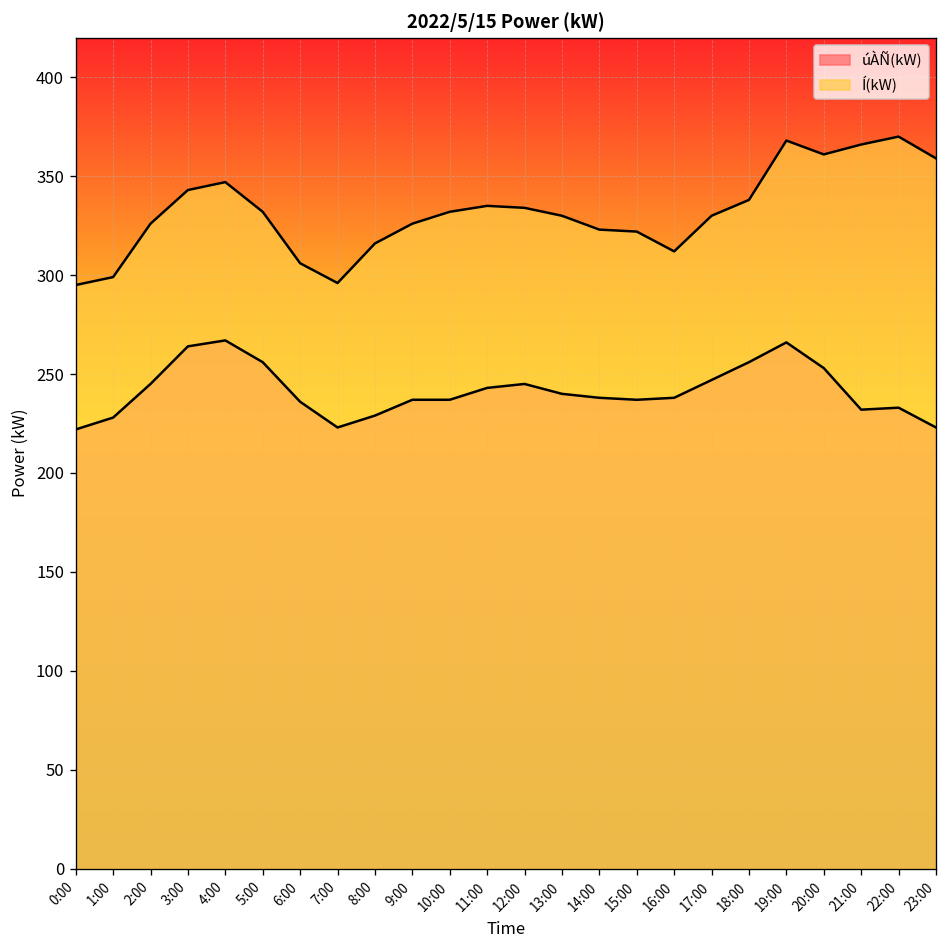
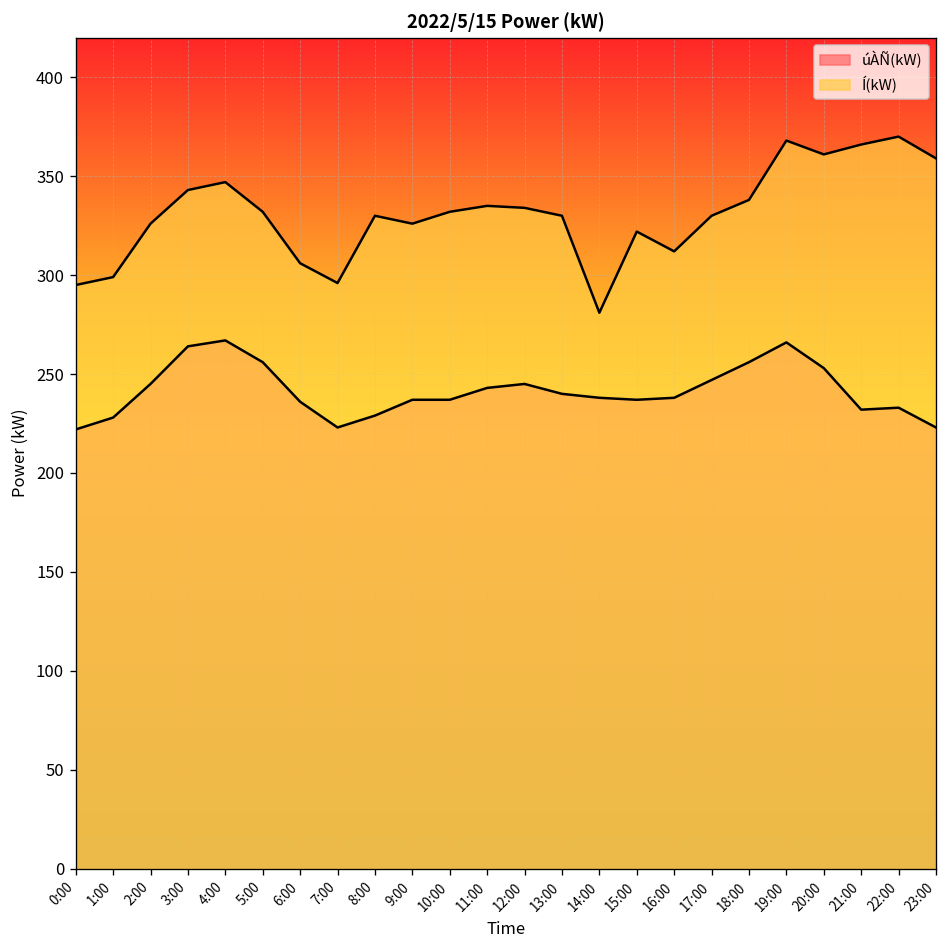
  {
    "úÀÑ(kW)": {
      "0:00": 222,
      "1:00": 228,
      "2:00": 245,
      "3:00": 264,
      "4:00": 267,
      "5:00": 256,
      "6:00": 236,
      "7:00": 223,
      "8:00": 229,
      "9:00": 237,
      "10:00": 237,
      "11:00": 243,
      "12:00": 245,
      "13:00": 240,
      "14:00": 238,
      "15:00": 237,
      "16:00": 238,
      "17:00": 247,
      "18:00": 256,
      "19:00": 266,
      "20:00": 253,
      "21:00": 232,
      "22:00": 233,
      "23:00": 223
    },
    "Í(kW)": {
      "0:00": 295,
      "1:00": 299,
      "2:00": 326,
      "3:00": 343,
      "4:00": 347,
      "5:00": 332,
      "6:00": 306,
      "7:00": 296,
-     "8:00": 316,
+     "8:00": 330,
      "9:00": 326,
      "10:00": 332,
      "11:00": 335,
      "12:00": 334,
      "13:00": 330,
-     "14:00": 323,
+     "14:00": 281,
      "15:00": 322,
      "16:00": 312,
      "17:00": 330,
      "18:00": 338,
      "19:00": 368,
      "20:00": 361,
      "21:00": 366,
      "22:00": 370,
      "23:00": 359
    }
  }
